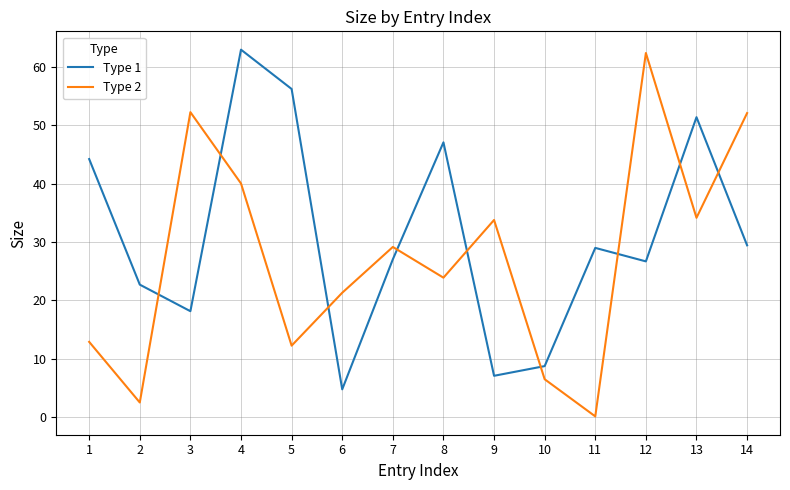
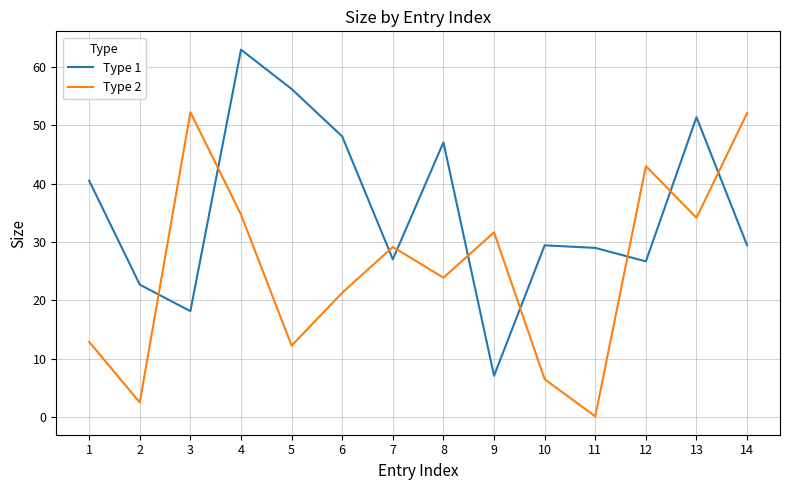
  {
    "Type 1": {
-     "1": 44,
+     "1": 41,
      "2": 23,
      "3": 18,
      "4": 63,
      "5": 56,
-     "6": 5,
+     "6": 48,
      "7": 27,
      "8": 47,
      "9": 7,
-     "10": 9,
+     "10": 29,
      "11": 29,
      "12": 27,
      "13": 51,
      "14": 29
    },
    "Type 2": {
      "1": 13,
      "2": 3,
      "3": 52,
-     "4": 40,
+     "4": 35,
      "5": 12,
      "6": 21,
      "7": 29,
      "8": 24,
-     "9": 34,
+     "9": 32,
      "10": 7,
      "11": 0,
-     "12": 62,
+     "12": 43,
      "13": 34,
      "14": 52
    }
  }
